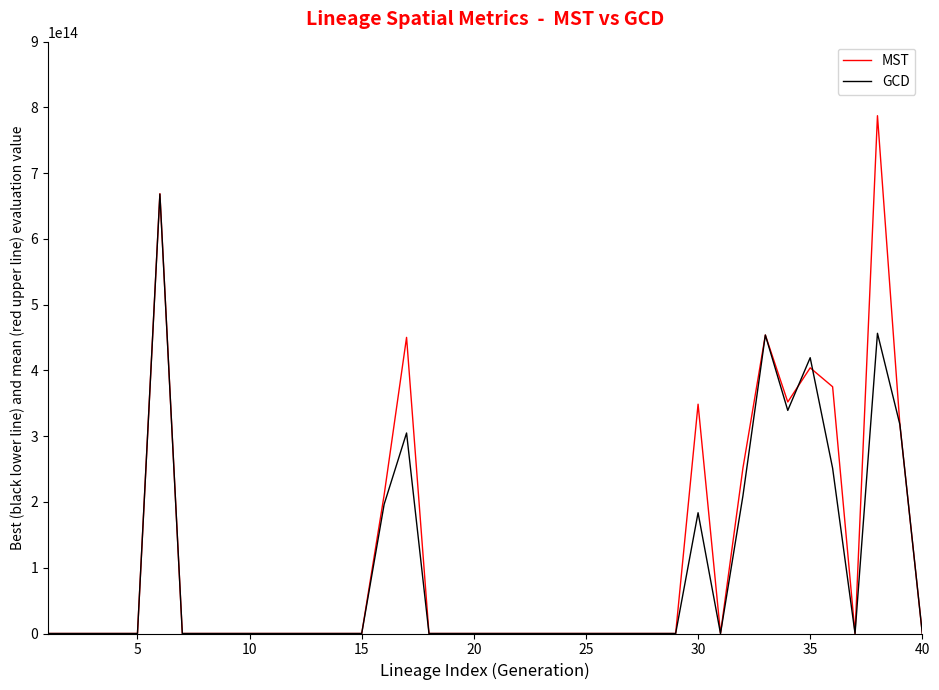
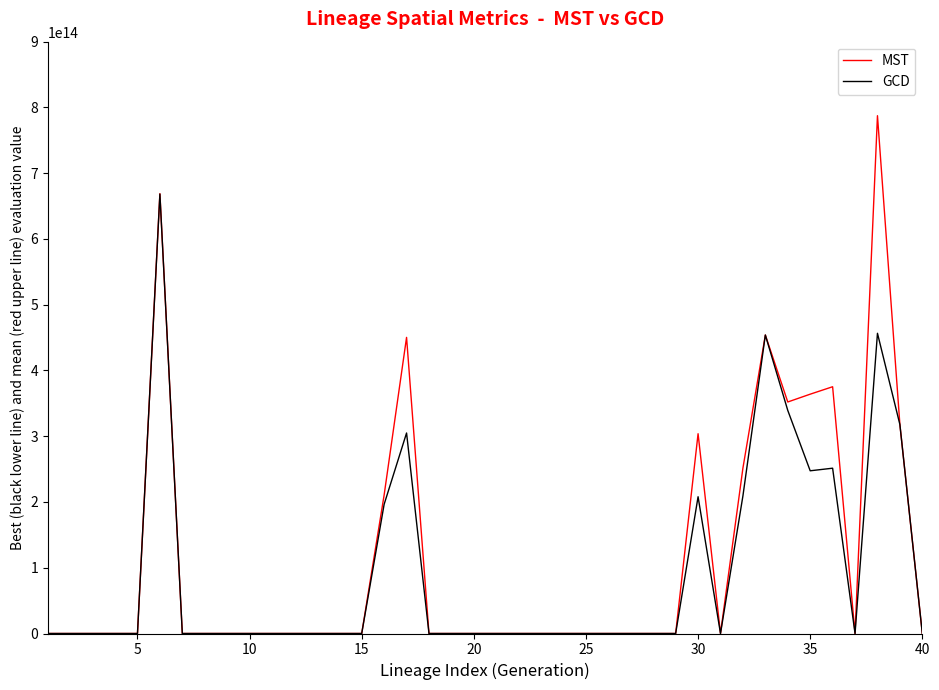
  {
    "MST": {
-     "30": 350000000000000,
-     "35": 400000000000000
+     "30": 300000000000000,
+     "35": 360000000000000
    },
    "GCD": {
-     "30": 180000000000000,
-     "35": 420000000000000
+     "30": 210000000000000,
+     "35": 250000000000000
    }
  }
